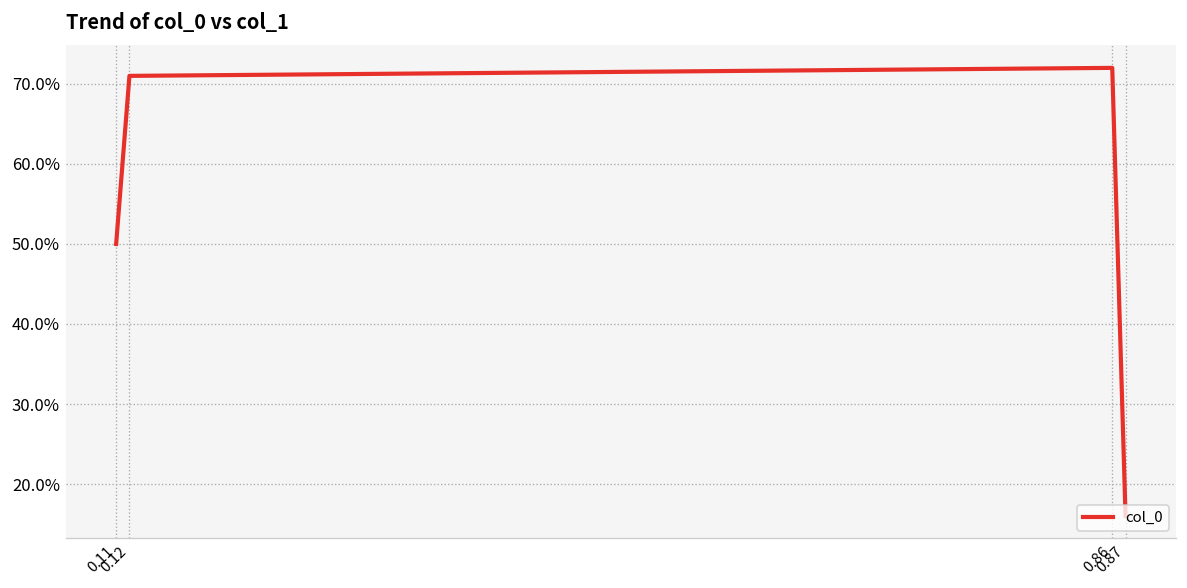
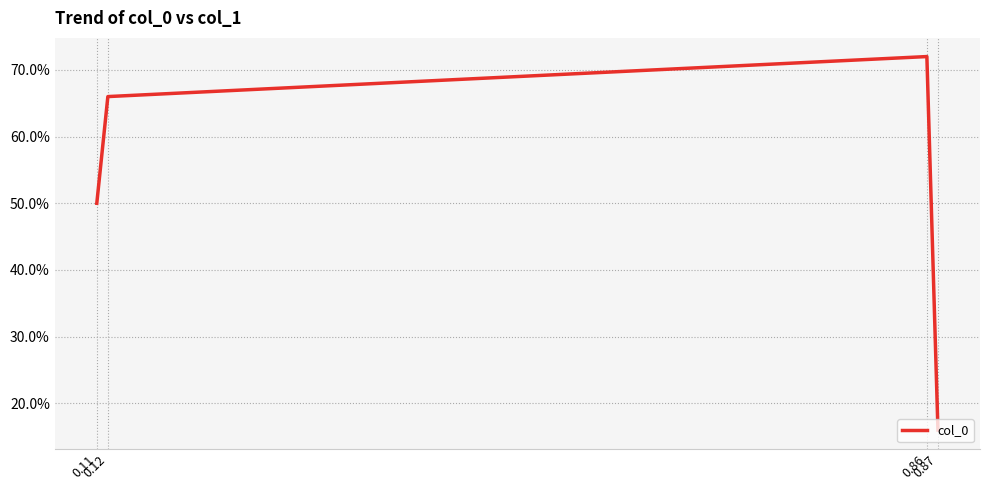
  {
    "0.11": "50%",
-   "0.12": "71%",
+   "0.12": "66%",
    "0.86": "72%"
  }
